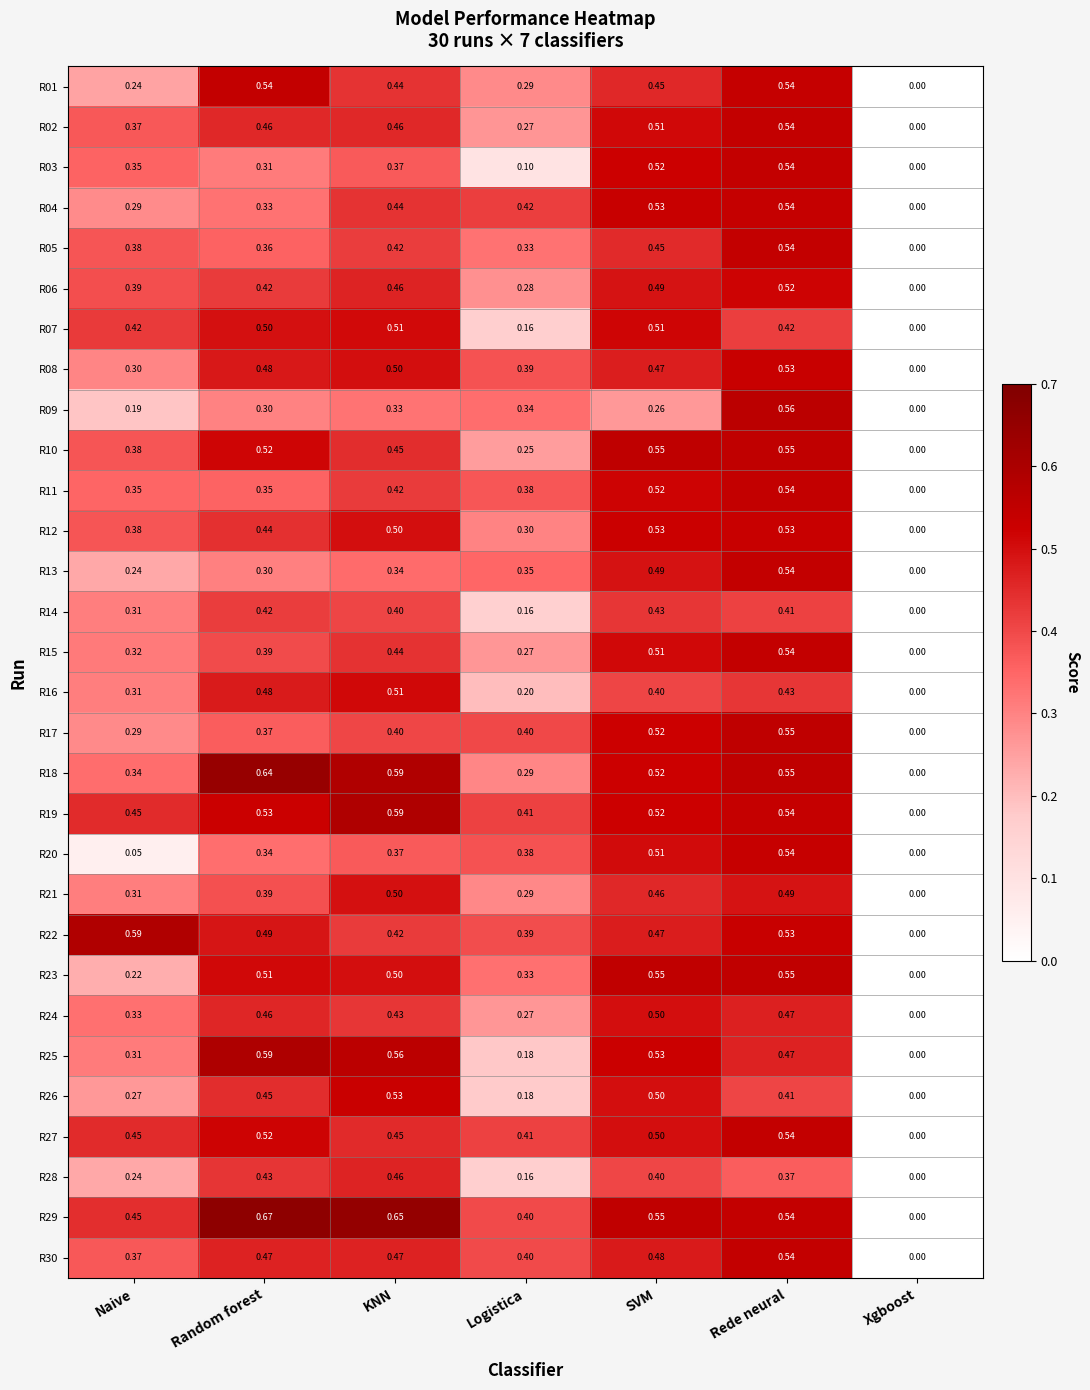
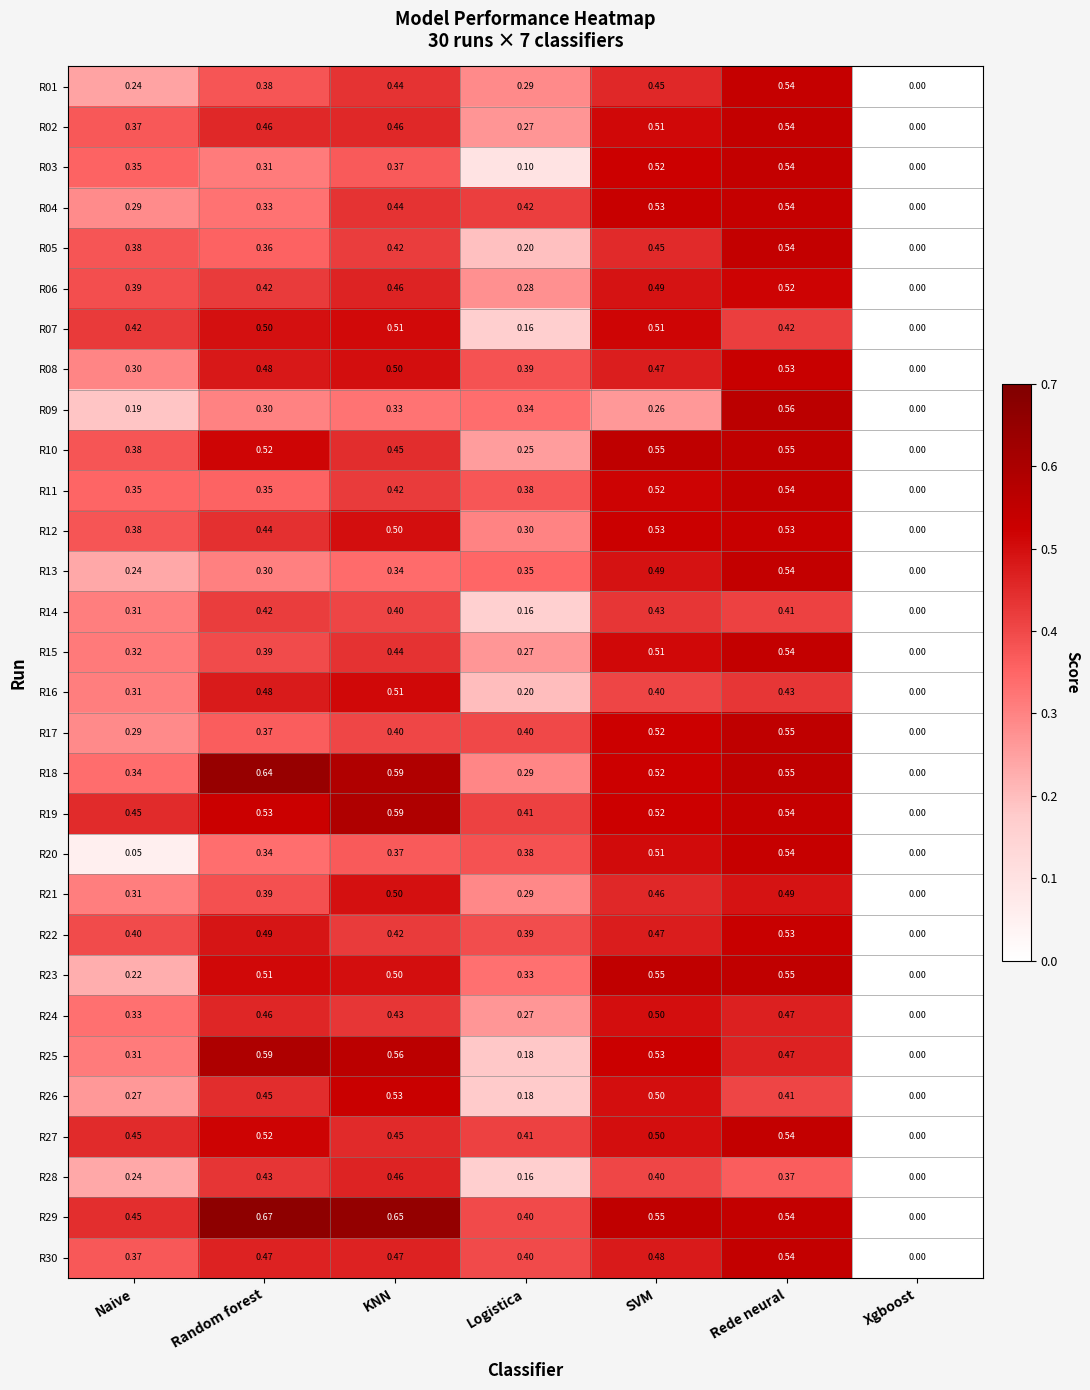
  {
    "R01": {
      "Naive": 0.24,
-     "Random forest": 0.54,
+     "Random forest": 0.38,
      "KNN": 0.44,
      "Logistica": 0.29,
      "SVM": 0.45,
      "Rede neural": 0.54,
      "Xgboost": 0.00
    },
    "R05": {
      "Naive": 0.38,
      "Random forest": 0.36,
      "KNN": 0.42,
-     "Logistica": 0.33,
+     "Logistica": 0.20,
      "SVM": 0.45,
      "Rede neural": 0.54,
      "Xgboost": 0.00
    },
    "R22": {
-     "Naive": 0.59,
+     "Naive": 0.40,
      "Random forest": 0.49,
      "KNN": 0.42,
      "Logistica": 0.39,
      "SVM": 0.47,
      "Rede neural": 0.53,
      "Xgboost": 0.00
    }
  }
